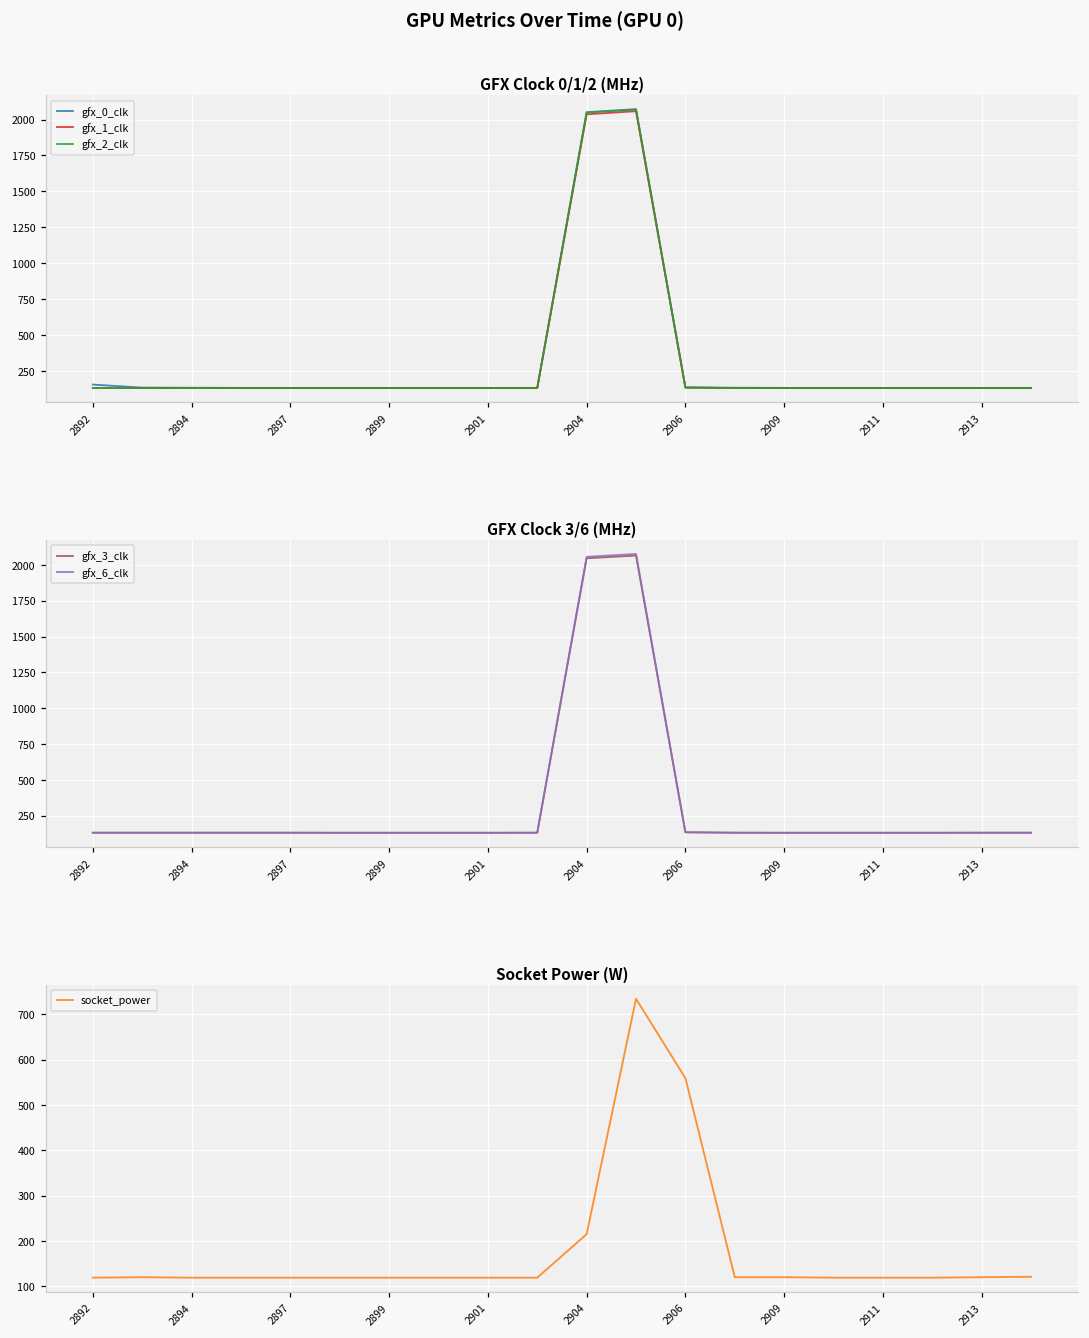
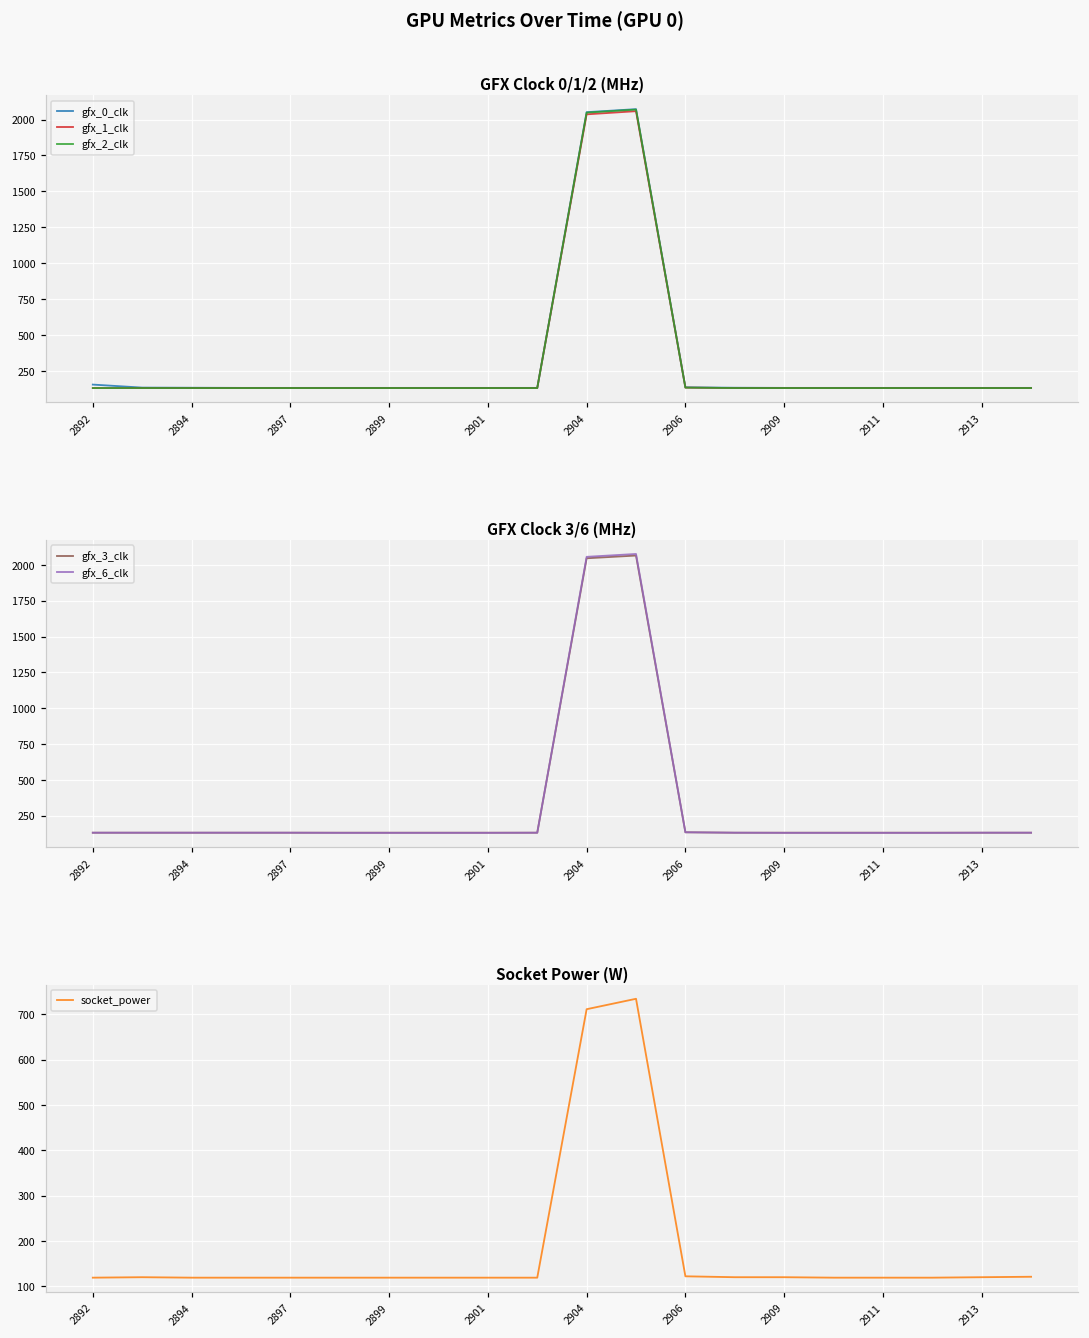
  {
    "GFX Clock 0/1/2 (MHz)": {
      "gfx_0_clk": {
        "2892": 160
      }
    },
    "Socket Power (W)": {
      "2892": 120,
      "2894": 120,
      "2897": 120,
      "2899": 120,
      "2901": 120,
-     "2904": 220,
-     "2906": 560,
+     "2904": 710,
+     "2906": 120,
      "2909": 120,
      "2911": 120,
      "2913": 120
    }
  }
